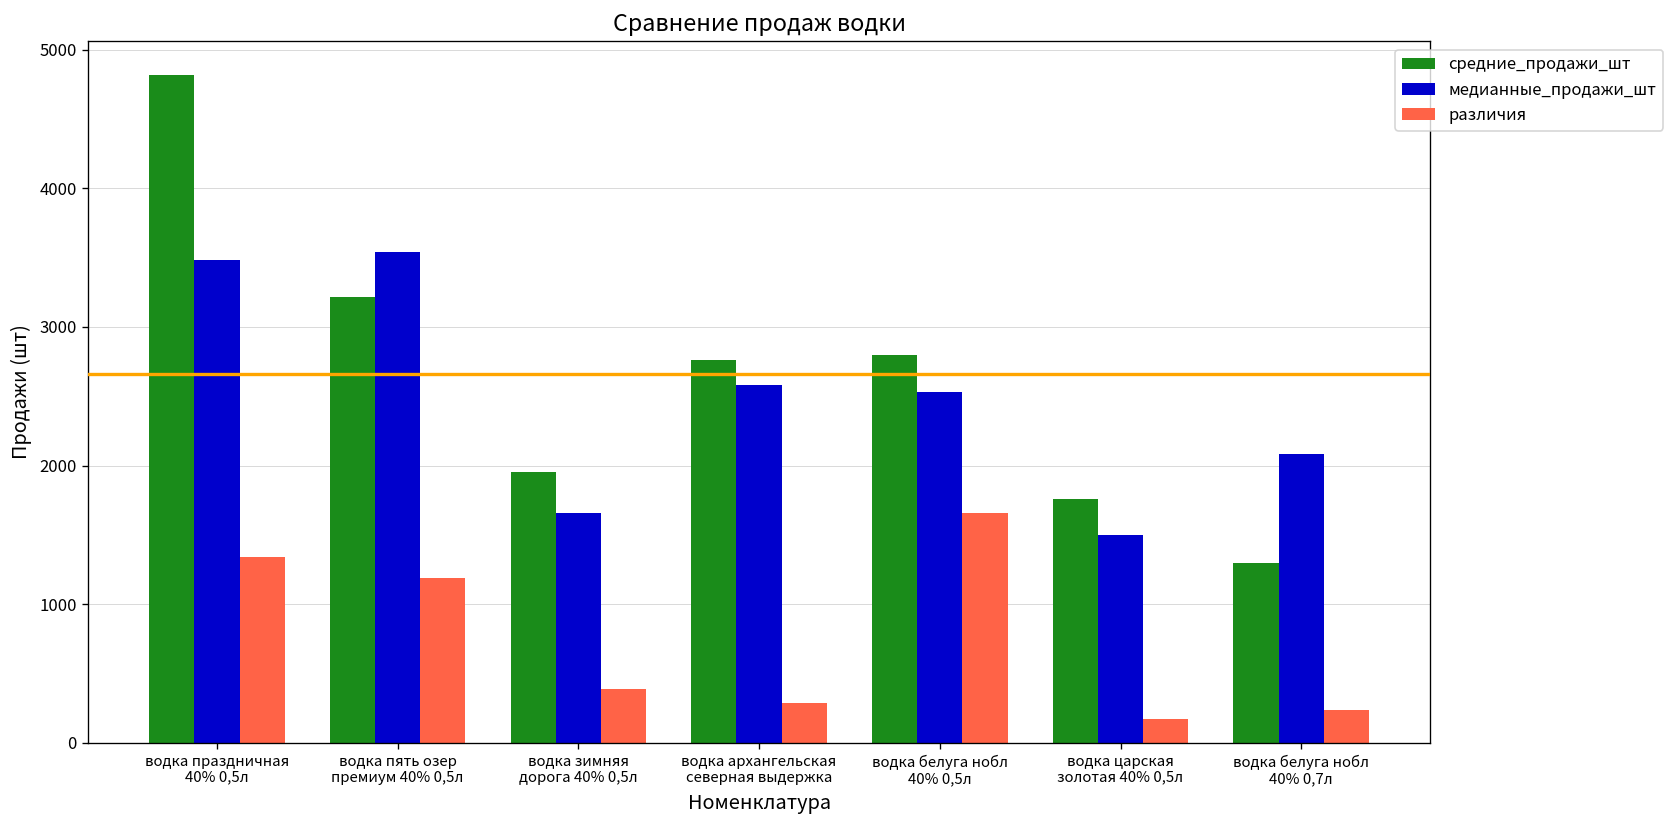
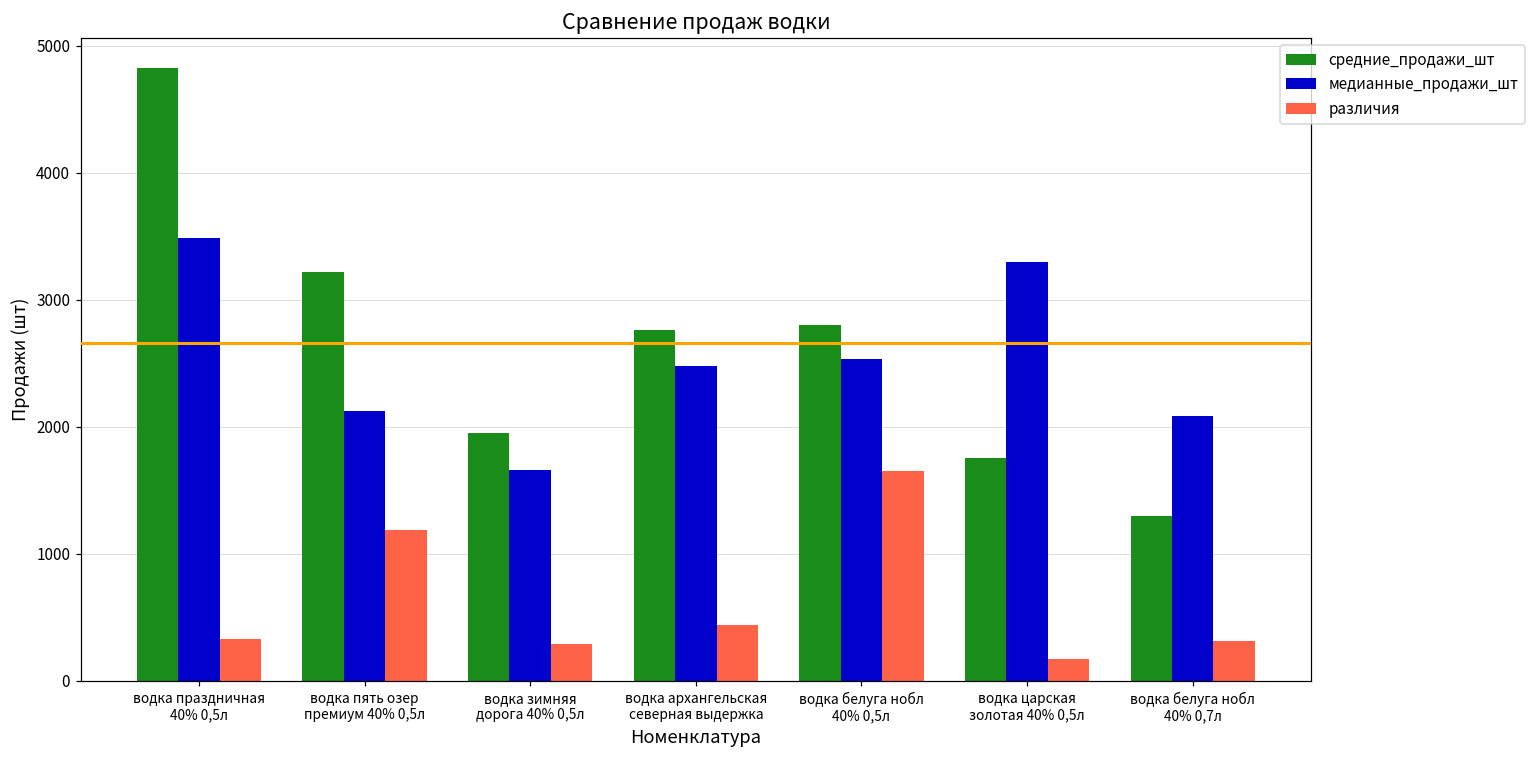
  {
    "средние_продажи_шт": {
      "водка праздничная 40% 0,5л": 4820,
      "водка пять озер премиум 40% 0,5л": 3220,
      "водка зимняя дорога 40% 0,5л": 1950,
      "водка архангельская северная выдержка": 2760,
      "водка белуга нобл 40% 0,5л": 2800,
      "водка царская золотая 40% 0,5л": 1760,
      "водка белуга нобл 40% 0,7л": 1300
    },
    "медианные_продажи_шт": {
      "водка праздничная 40% 0,5л": 3480,
-     "водка пять озер премиум 40% 0,5л": 3540,
+     "водка пять озер премиум 40% 0,5л": 2130,
      "водка зимняя дорога 40% 0,5л": 1660,
-     "водка архангельская северная выдержка": 2580,
+     "водка архангельская северная выдержка": 2480,
      "водка белуга нобл 40% 0,5л": 2530,
-     "водка царская золотая 40% 0,5л": 1500,
+     "водка царская золотая 40% 0,5л": 3290,
      "водка белуга нобл 40% 0,7л": 2080
    },
    "различия": {
-     "водка праздничная 40% 0,5л": 1340,
+     "водка праздничная 40% 0,5л": 330,
      "водка пять озер премиум 40% 0,5л": 1190,
-     "водка зимняя дорога 40% 0,5л": 390,
-     "водка архангельская северная выдержка": 290,
+     "водка зимняя дорога 40% 0,5л": 290,
+     "водка архангельская северная выдержка": 440,
      "водка белуга нобл 40% 0,5л": 1660,
      "водка царская золотая 40% 0,5л": 180,
-     "водка белуга нобл 40% 0,7л": 240
+     "водка белуга нобл 40% 0,7л": 310
    }
  }
